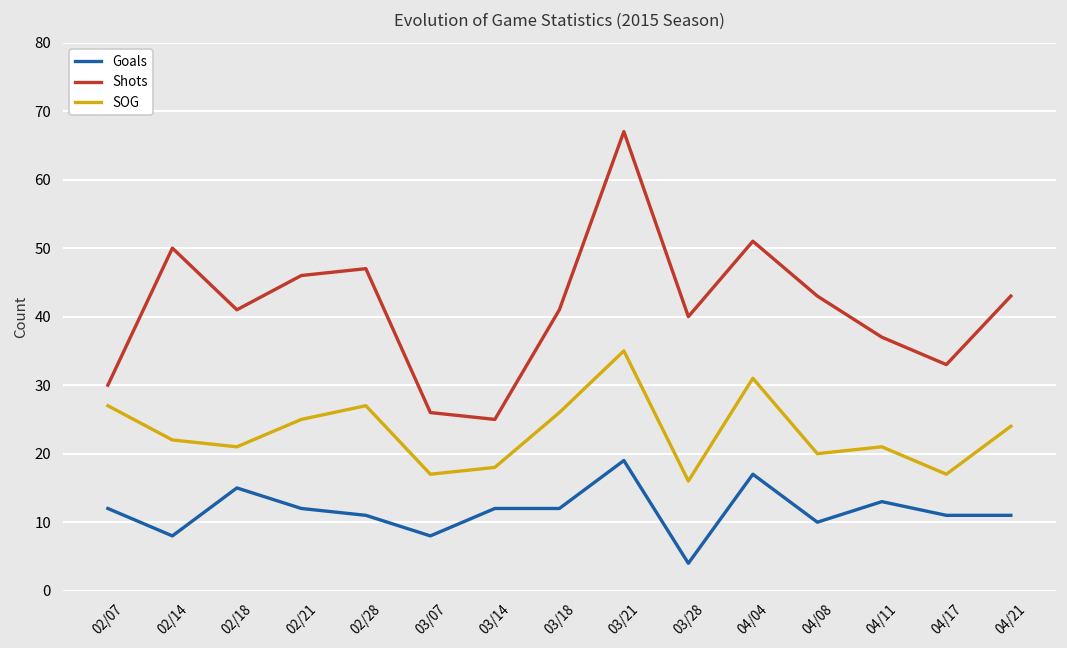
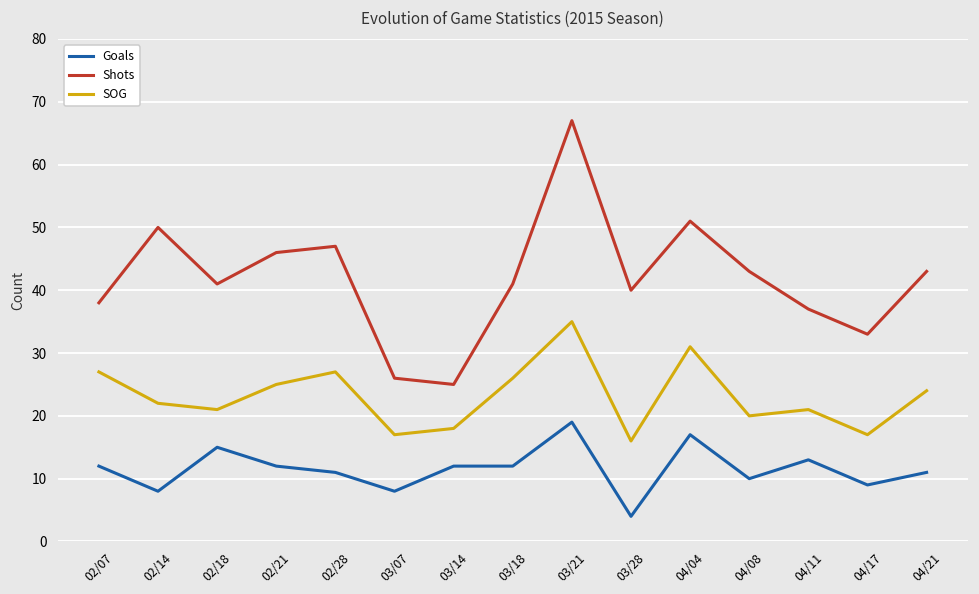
  {
    "Goals": {
      "02/07": 12,
      "02/14": 8,
      "02/18": 15,
      "02/21": 12,
      "02/28": 11,
      "03/07": 8,
      "03/14": 12,
      "03/18": 12,
      "03/21": 19,
      "03/28": 4,
      "04/04": 17,
      "04/08": 10,
      "04/11": 13,
-     "04/17": 11,
+     "04/17": 9,
      "04/21": 11
    },
    "Shots": {
-     "02/07": 30,
+     "02/07": 38,
      "02/14": 50,
      "02/18": 41,
      "02/21": 46,
      "02/28": 47,
      "03/07": 26,
      "03/14": 25,
      "03/18": 41,
      "03/21": 67,
      "03/28": 40,
      "04/04": 51,
      "04/08": 43,
      "04/11": 37,
      "04/17": 33,
      "04/21": 43
    },
    "SOG": {
      "02/07": 27,
      "02/14": 22,
      "02/18": 21,
      "02/21": 25,
      "02/28": 27,
      "03/07": 17,
      "03/14": 18,
      "03/18": 26,
      "03/21": 35,
      "03/28": 16,
      "04/04": 31,
      "04/08": 20,
      "04/11": 21,
      "04/17": 17,
      "04/21": 24
    }
  }
